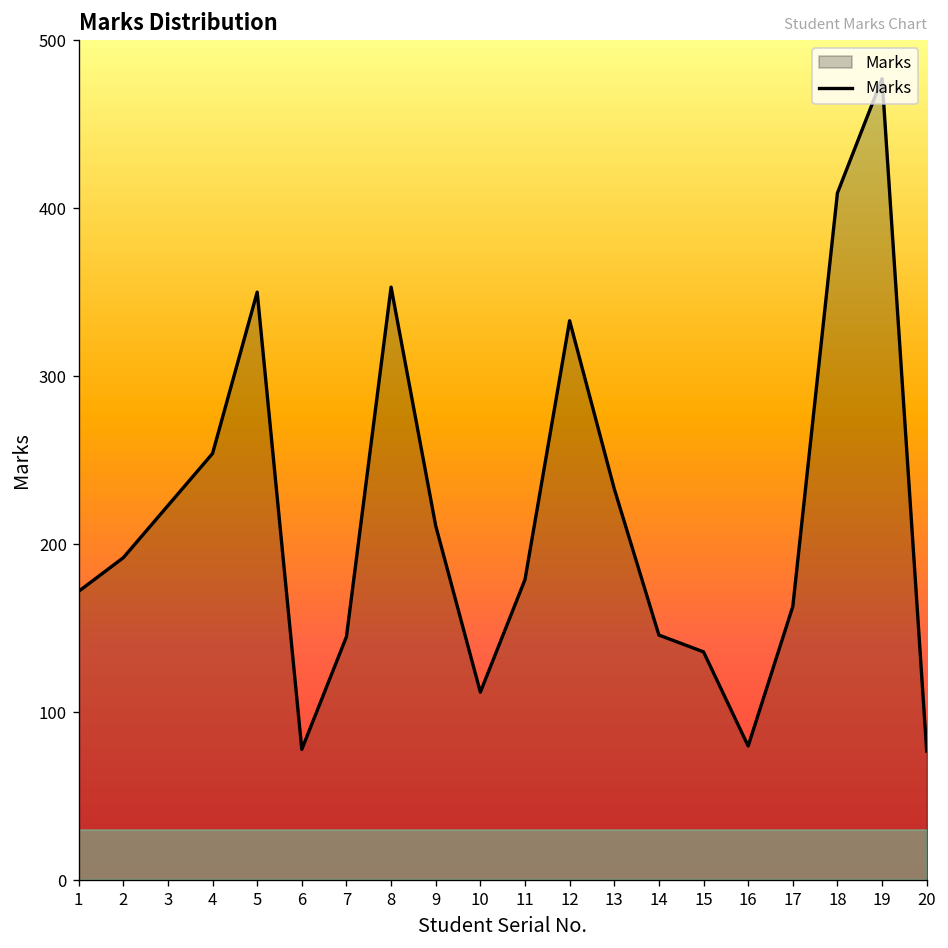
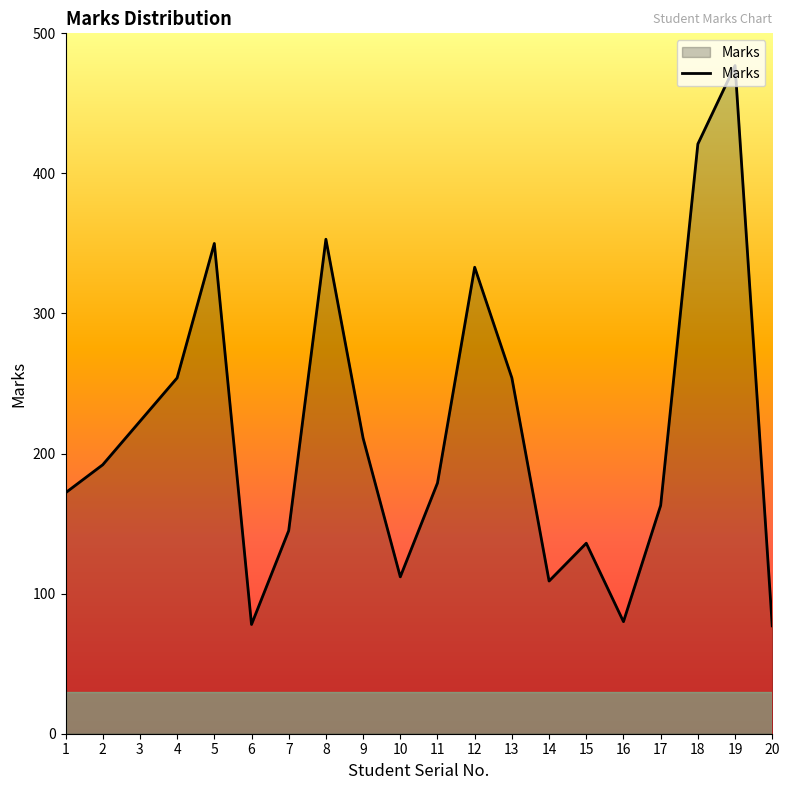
  {
    "1": 172,
    "2": 192,
    "3": 223,
    "4": 254,
    "5": 350,
    "6": 78,
    "7": 145,
    "8": 353,
    "9": 211,
    "10": 112,
    "11": 179,
    "12": 333,
-   "13": 233,
-   "14": 146,
+   "13": 254,
+   "14": 109,
    "15": 136,
    "16": 80,
    "17": 163,
-   "18": 409,
+   "18": 421,
    "20": 77
  }
